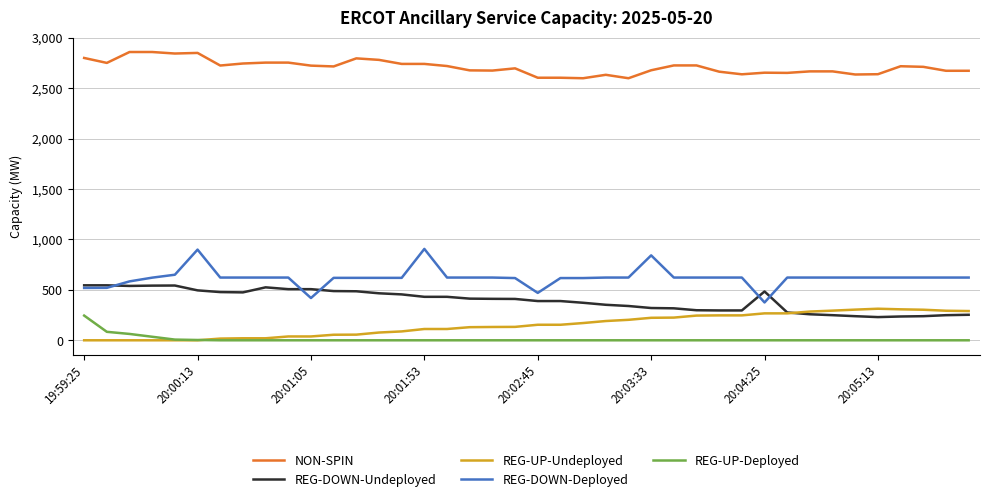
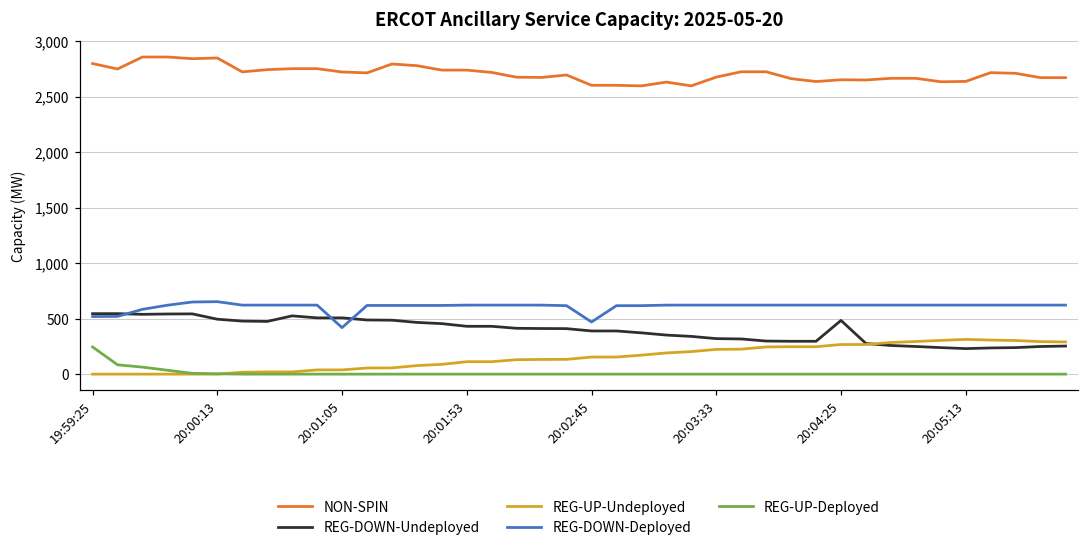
  {
    "REG-DOWN-Undeployed": {
      "19:59:25": 550,
      "20:00:13": 500,
      "20:01:05": 510,
      "20:01:53": 430,
      "20:02:45": 390,
      "20:03:33": 320,
      "20:04:25": 480,
      "20:05:13": 230
    },
    "REG-DOWN-Deployed": {
      "19:59:25": 520,
-     "20:00:13": 900,
+     "20:00:13": 650,
      "20:01:05": 420,
-     "20:01:53": 910,
+     "20:01:53": 620,
      "20:02:45": 470,
-     "20:03:33": 840,
-     "20:04:25": 380,
+     "20:03:33": 620,
+     "20:04:25": 620,
      "20:05:13": 620
    },
    "REG-UP-Deployed": {
      "19:59:25": 250,
      "20:01:05": 0,
      "20:01:53": 0,
      "20:02:45": 0,
      "20:03:33": 0,
      "20:04:25": 0,
      "20:05:13": 0
    }
  }
